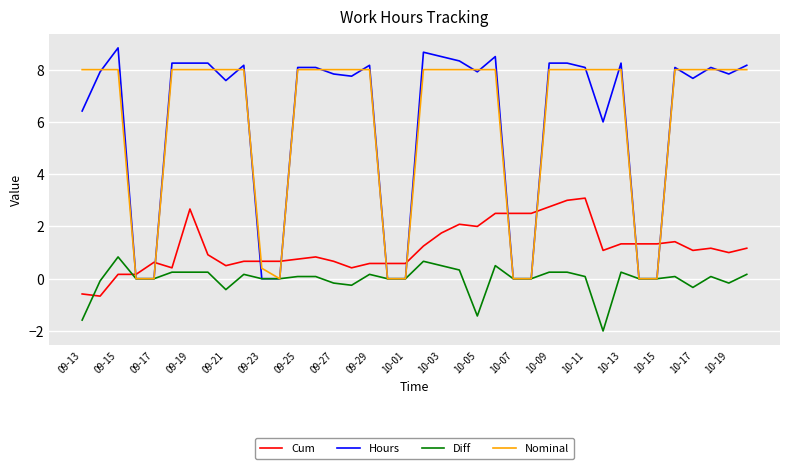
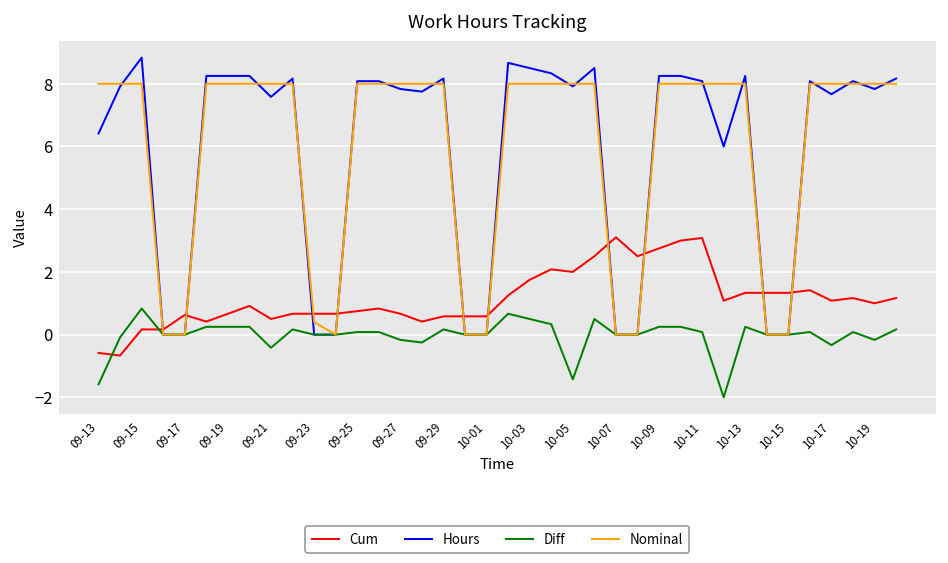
  {
    "Cum": {
      "09-13": -0.6,
      "09-15": 0.2,
      "09-17": 0.6,
-     "09-19": 2.7,
+     "09-19": 0.7,
      "09-21": 0.5,
      "09-23": 0.7,
      "09-25": 0.8,
      "09-27": 0.7,
      "09-29": 0.6,
      "10-01": 0.6,
      "10-03": 1.8,
      "10-05": 2.0,
-     "10-07": 2.5,
+     "10-07": 3.1,
      "10-09": 2.8,
      "10-11": 3.1,
      "10-13": 1.3,
      "10-15": 1.3,
      "10-17": 1.1,
      "10-19": 1.0
    },
    "Hours": {
      "09-13": 6.4,
      "09-15": 8.8,
      "09-19": 8.3,
      "09-21": 7.6,
      "09-27": 7.8,
      "09-29": 8.2,
      "10-03": 8.5,
      "10-09": 8.3,
      "10-13": 8.3,
      "10-17": 7.7,
      "10-19": 7.8
    },
    "Diff": {
      "09-13": -1.6,
      "09-15": 0.8,
      "09-19": 0.3,
      "09-21": -0.4,
      "09-25": 0.1,
      "09-27": -0.2,
      "09-29": 0.2,
      "10-03": 0.5,
      "10-05": -1.4,
      "10-09": 0.3,
      "10-11": 0.1,
      "10-13": 0.3,
      "10-17": -0.3,
      "10-19": -0.2
    },
    "Nominal": {
      "09-13": 8.0,
      "09-15": 8.0,
      "09-19": 8.0,
      "09-21": 8.0,
      "09-23": 0.4,
      "09-27": 8.0,
      "09-29": 8.0,
      "10-03": 8.0,
      "10-09": 8.0,
      "10-13": 8.0,
      "10-17": 8.0,
      "10-19": 8.0
    }
  }
